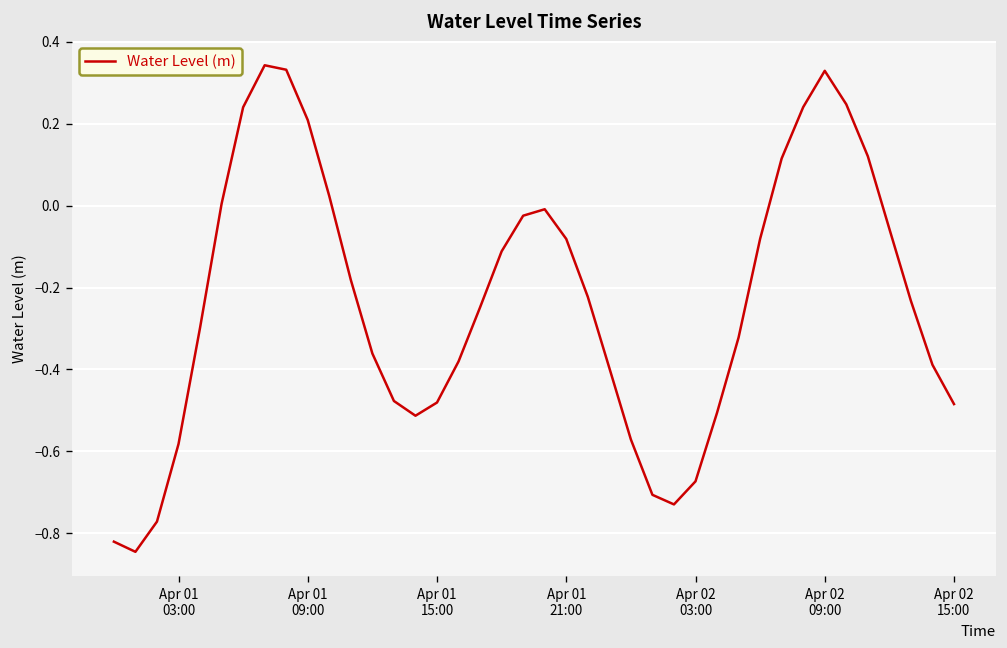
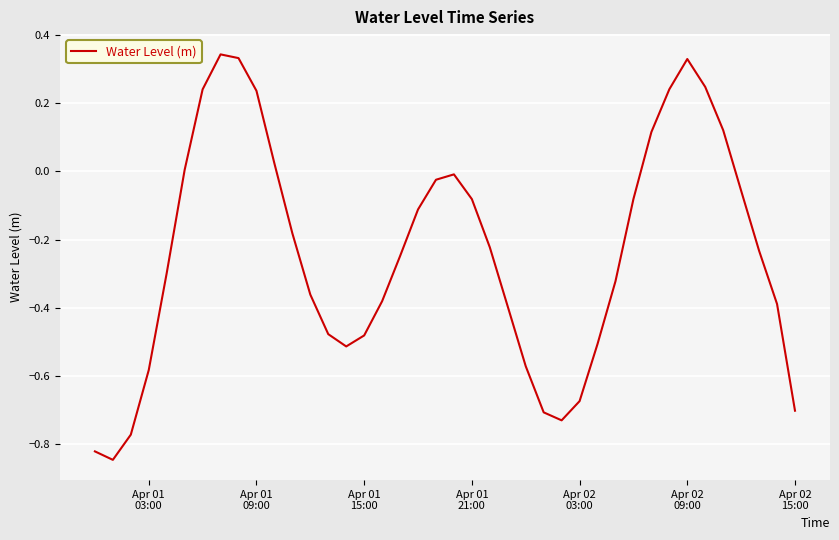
  {
    "Apr 01 03:00": -0.58,
-   "Apr 01 09:00": 0.21,
+   "Apr 01 09:00": 0.24,
    "Apr 01 15:00": -0.48,
    "Apr 01 21:00": -0.08,
    "Apr 02 03:00": -0.67,
    "Apr 02 09:00": 0.33,
-   "Apr 02 15:00": -0.48
+   "Apr 02 15:00": -0.70
  }
